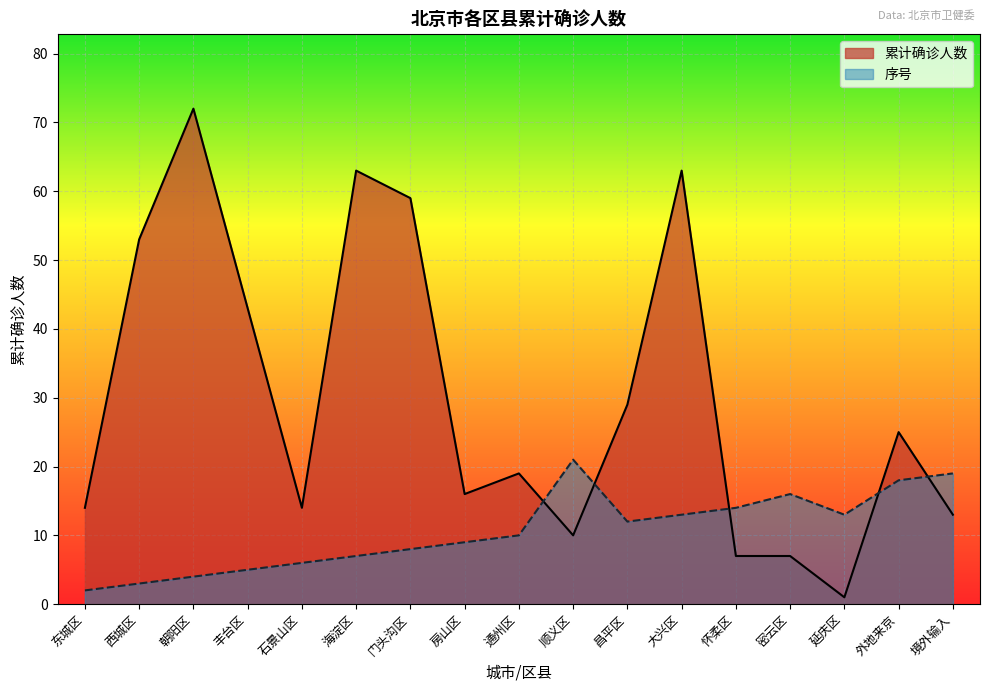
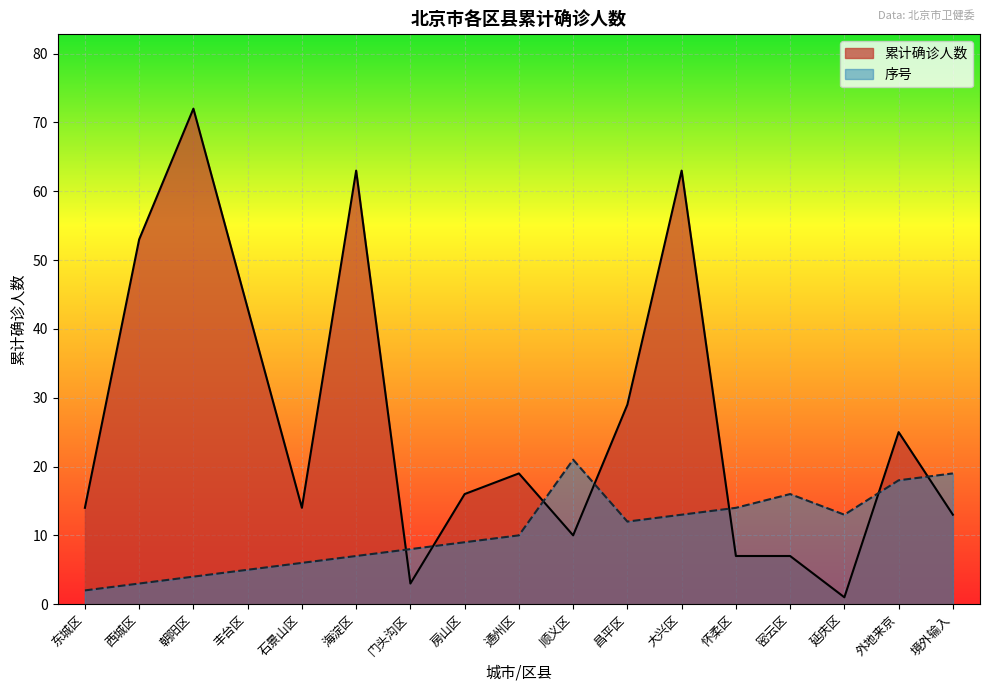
  {
    "累计确诊人数": {
      "东城区": 14,
      "西城区": 53,
      "朝阳区": 72,
      "丰台区": 43,
      "石景山区": 14,
      "海淀区": 63,
-     "门头沟区": 59,
+     "门头沟区": 3,
      "房山区": 16,
      "通州区": 19,
      "顺义区": 10,
      "昌平区": 29,
      "大兴区": 63,
      "怀柔区": 7,
      "密云区": 7,
      "延庆区": 1,
      "外地来京": 25,
      "境外输入": 13
    },
    "序号": {
      "东城区": 2,
      "西城区": 3,
      "朝阳区": 4,
      "丰台区": 5,
      "石景山区": 6,
      "海淀区": 7,
      "门头沟区": 8,
      "房山区": 9,
      "通州区": 10,
      "顺义区": 21,
      "昌平区": 12,
      "大兴区": 13,
      "怀柔区": 14,
      "密云区": 16,
      "延庆区": 13,
      "外地来京": 18,
      "境外输入": 19
    }
  }
